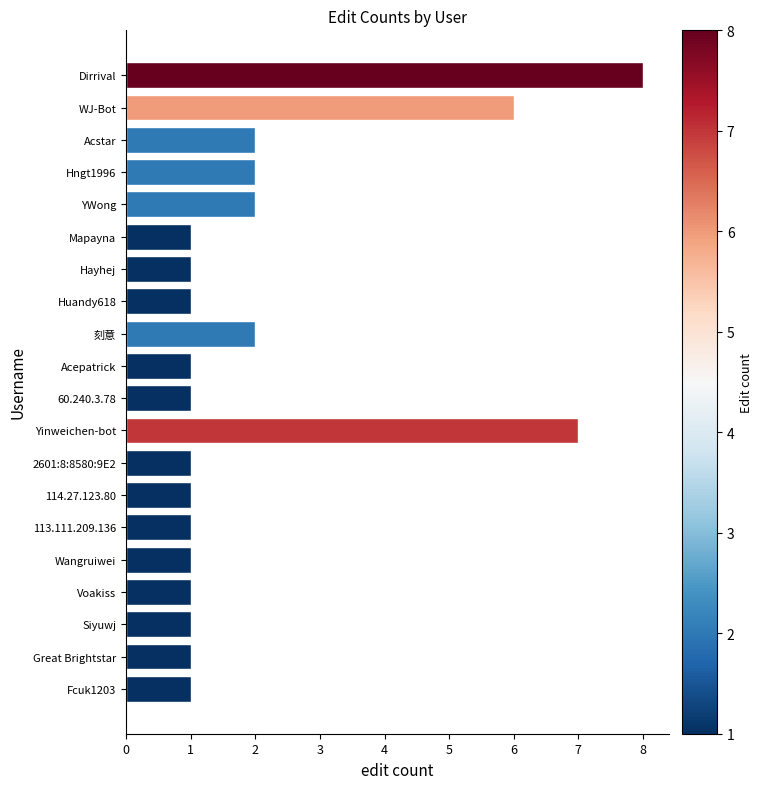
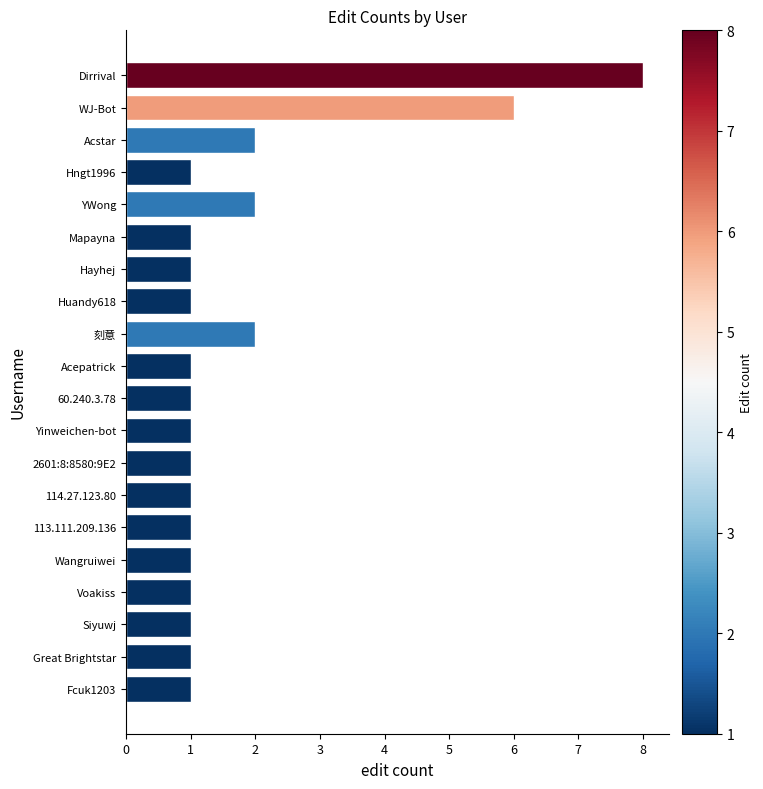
  {
    "Dirrival": 8,
    "WJ-Bot": 6,
    "Acstar": 2,
-   "Hngt1996": 2,
+   "Hngt1996": 1,
    "YWong": 2,
    "Mapayna": 1,
    "Hayhej": 1,
    "Huandy618": 1,
    "刻意": 2,
    "Acepatrick": 1,
    "60.240.3.78": 1,
-   "Yinweichen-bot": 7,
+   "Yinweichen-bot": 1,
    "2601:8:8580:9E2": 1,
    "114.27.123.80": 1,
    "113.111.209.136": 1,
    "Wangruiwei": 1,
    "Voakiss": 1,
    "Siyuwj": 1,
    "Great Brightstar": 1,
    "Fcuk1203": 1
  }
